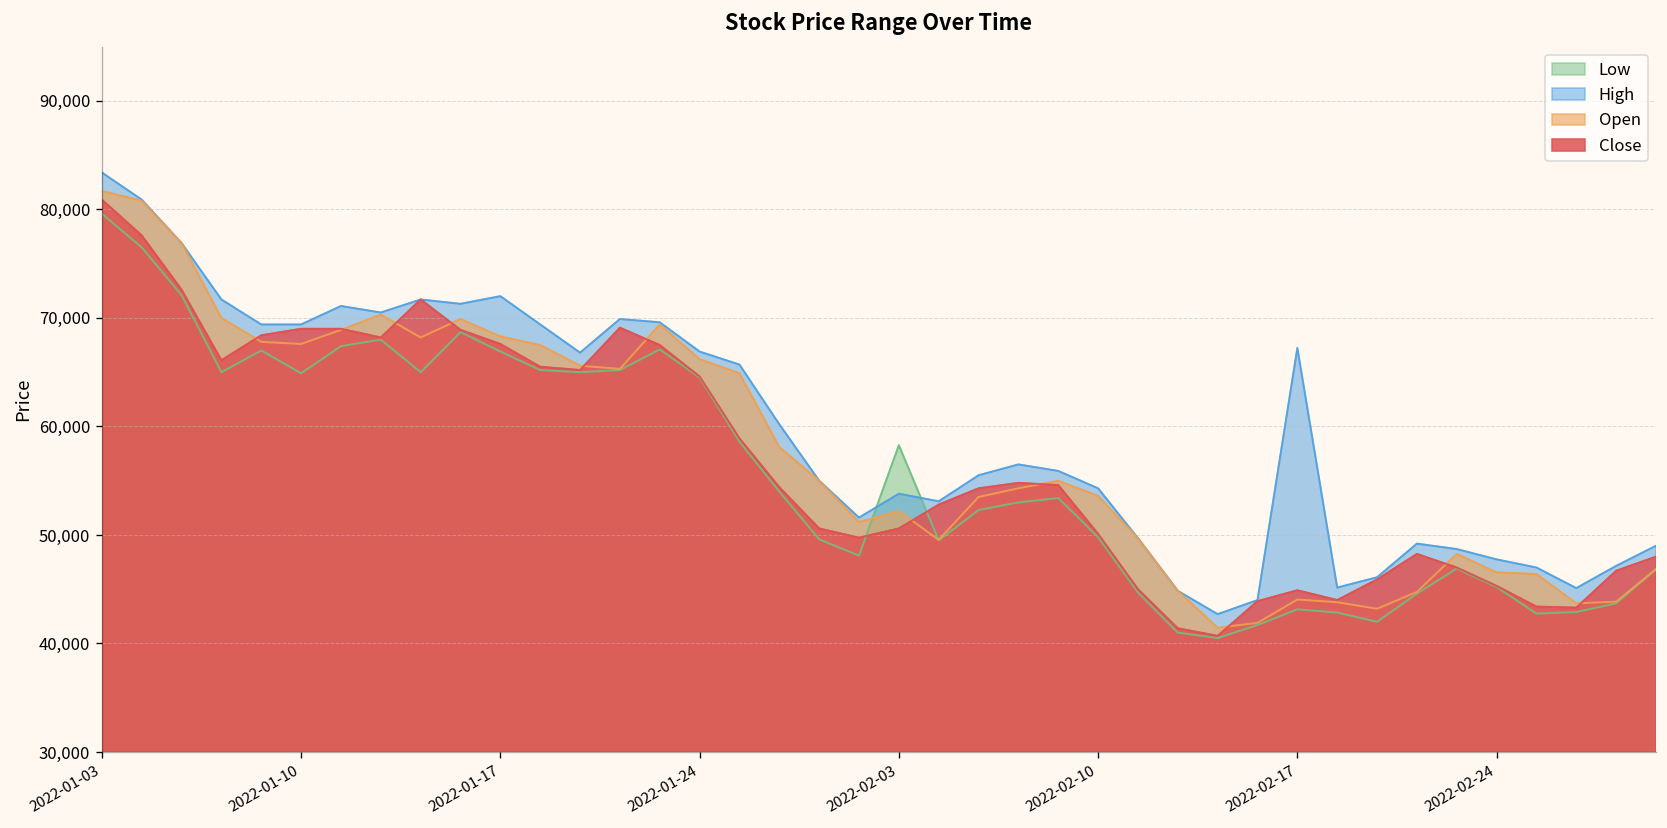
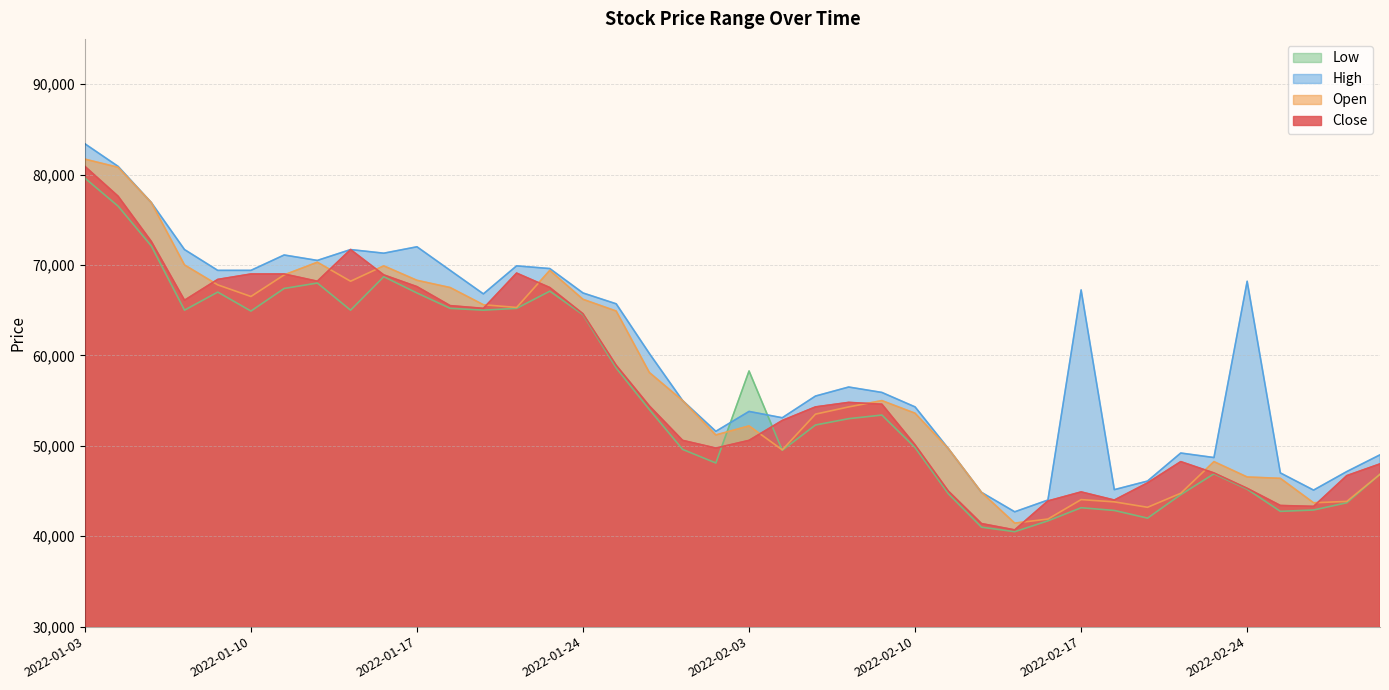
  {
    "Low": {
      "2022-01-03": "80,000",
      "2022-01-10": "65,000",
      "2022-01-17": "67,000",
      "2022-02-03": "58,000",
      "2022-02-10": "50,000",
      "2022-02-17": "43,000"
    },
    "High": {
      "2022-01-03": "83,000",
      "2022-01-10": "69,000",
      "2022-01-17": "72,000",
      "2022-01-24": "67,000",
      "2022-02-03": "54,000",
      "2022-02-10": "54,000",
      "2022-02-17": "67,000",
-     "2022-02-24": "48,000"
+     "2022-02-24": "68,000"
    },
    "Open": {
      "2022-01-03": "82,000",
-     "2022-01-10": "68,000",
+     "2022-01-10": "67,000",
      "2022-01-17": "68,000",
      "2022-01-24": "66,000",
      "2022-02-03": "52,000",
      "2022-02-10": "54,000",
      "2022-02-17": "44,000",
      "2022-02-24": "47,000"
    },
    "Close": {
      "2022-01-03": "81,000",
      "2022-01-10": "69,000",
      "2022-01-17": "68,000",
      "2022-02-03": "51,000",
      "2022-02-10": "50,000",
      "2022-02-17": "45,000"
    }
  }
